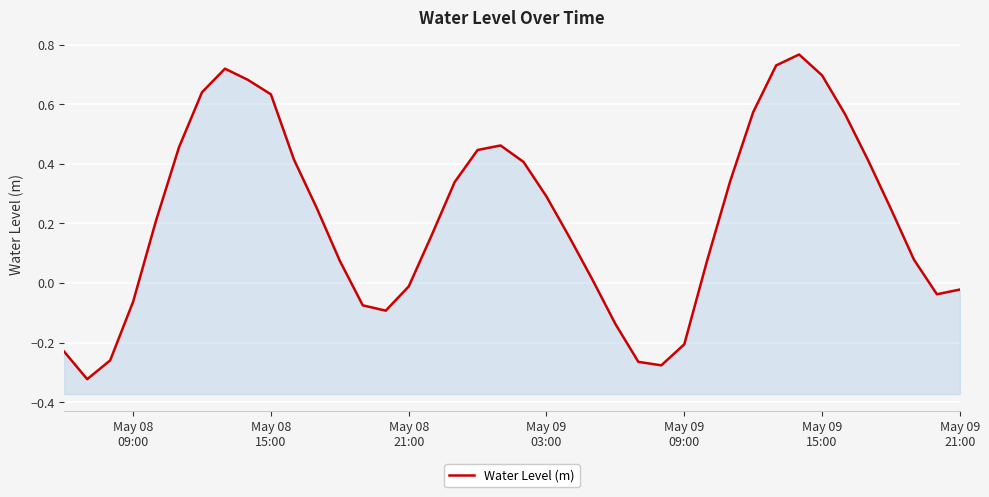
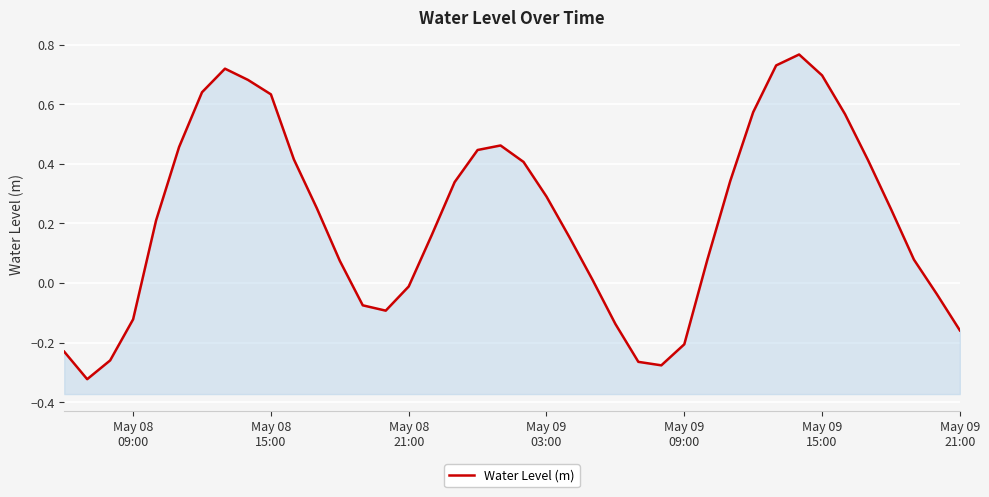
  {
-   "May 08 09:00": -0.06,
+   "May 08 09:00": -0.12,
    "May 08 15:00": 0.63,
    "May 08 21:00": -0.01,
    "May 09 03:00": 0.29,
    "May 09 09:00": -0.21,
    "May 09 15:00": 0.70,
-   "May 09 21:00": -0.02
+   "May 09 21:00": -0.16
  }
